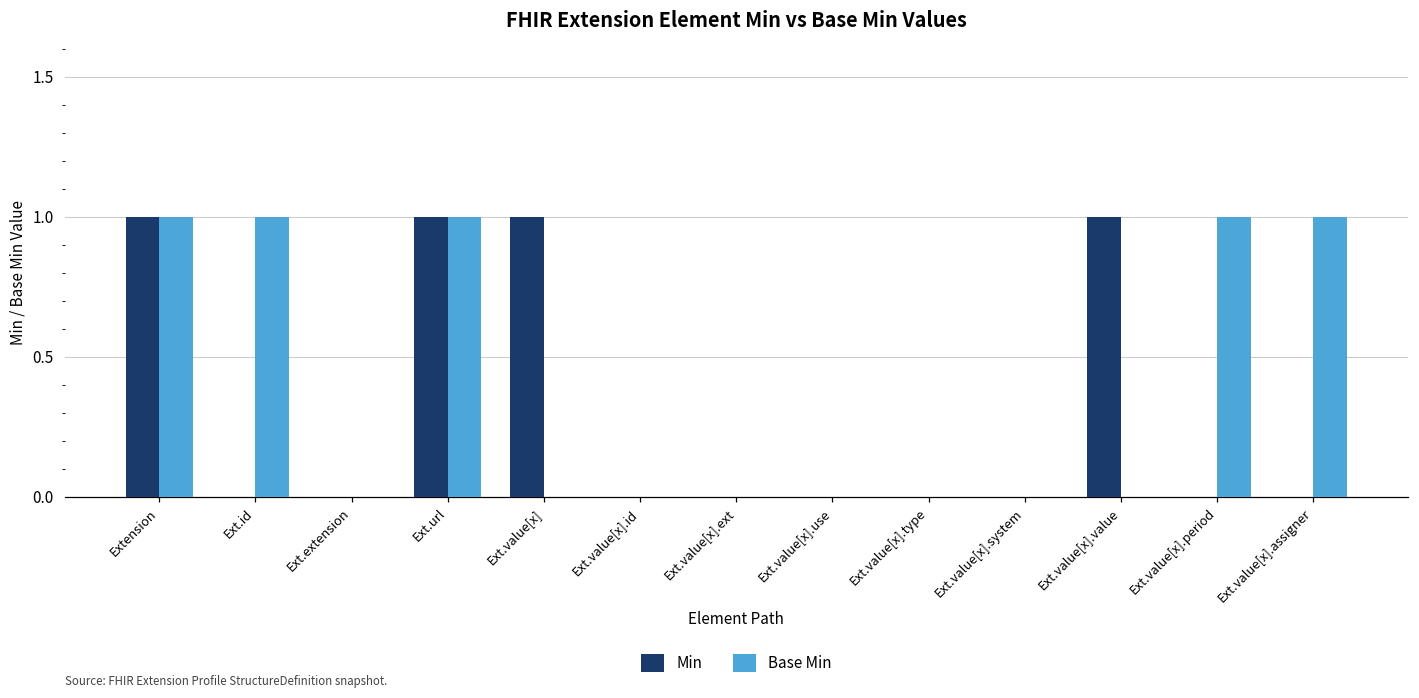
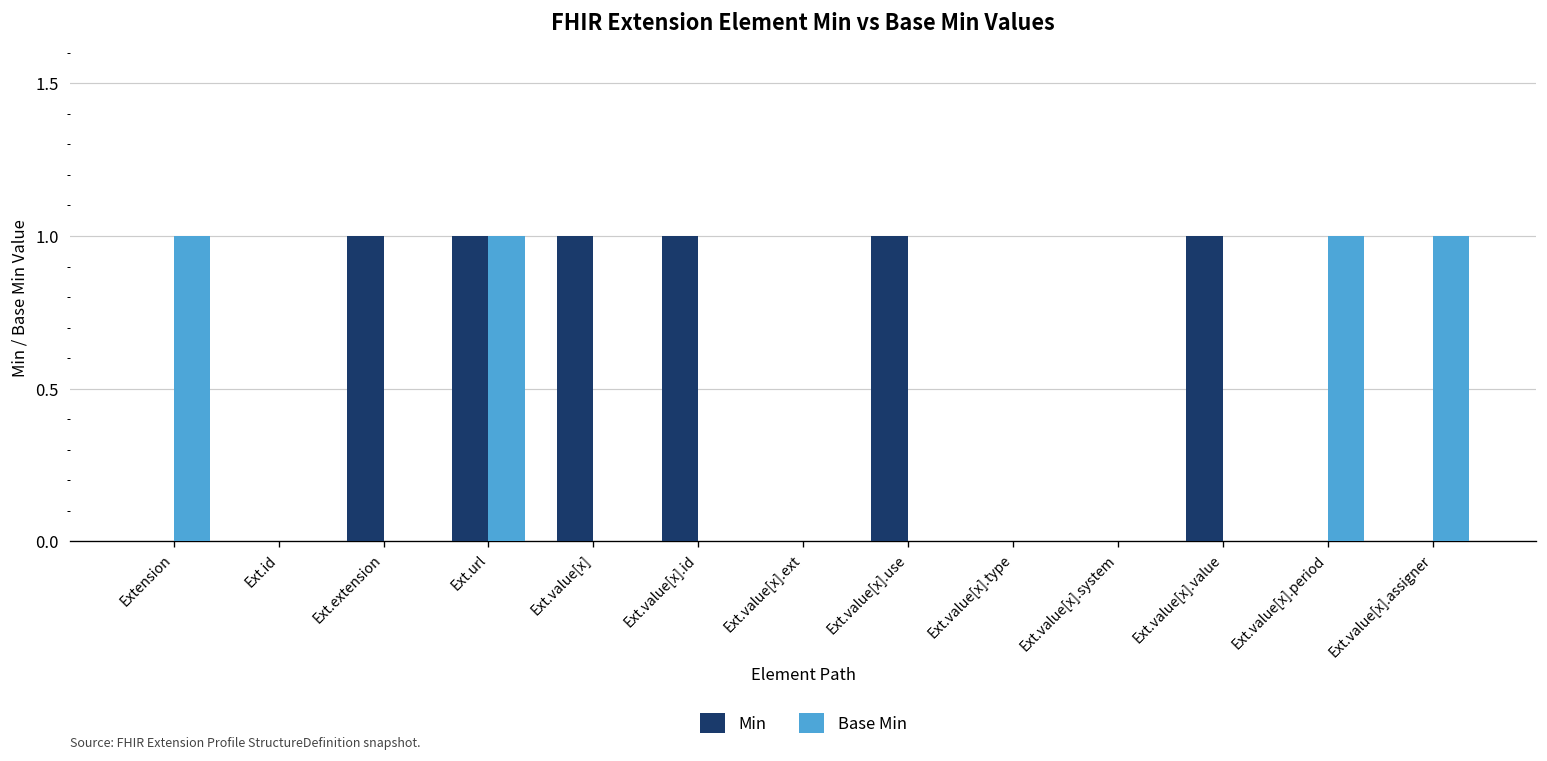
  {
    "Min": {
-     "Extension": 1,
+     "Extension": 0,
      "Ext.id": 0,
-     "Ext.extension": 0,
+     "Ext.extension": 1,
      "Ext.url": 1,
      "Ext.value[x]": 1,
-     "Ext.value[x].id": 0,
+     "Ext.value[x].id": 1,
      "Ext.value[x].ext": 0,
-     "Ext.value[x].use": 0,
+     "Ext.value[x].use": 1,
      "Ext.value[x].type": 0,
      "Ext.value[x].system": 0,
      "Ext.value[x].value": 1,
      "Ext.value[x].period": 0,
      "Ext.value[x].assigner": 0
    },
    "Base Min": {
      "Extension": 1,
-     "Ext.id": 1,
+     "Ext.id": 0,
      "Ext.extension": 0,
      "Ext.url": 1,
      "Ext.value[x]": 0,
      "Ext.value[x].id": 0,
      "Ext.value[x].ext": 0,
      "Ext.value[x].use": 0,
      "Ext.value[x].type": 0,
      "Ext.value[x].system": 0,
      "Ext.value[x].value": 0,
      "Ext.value[x].period": 1,
      "Ext.value[x].assigner": 1
    }
  }
